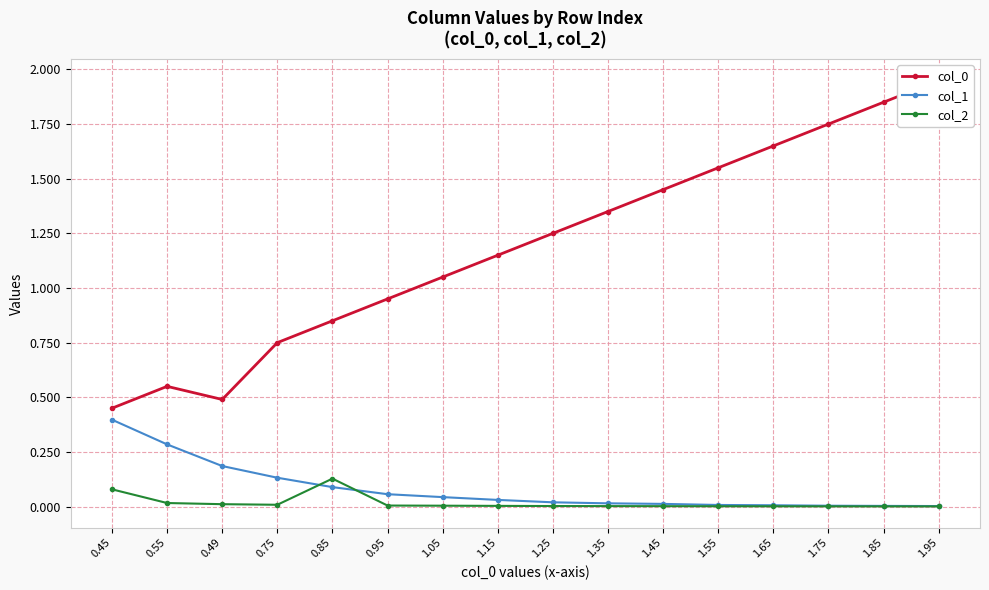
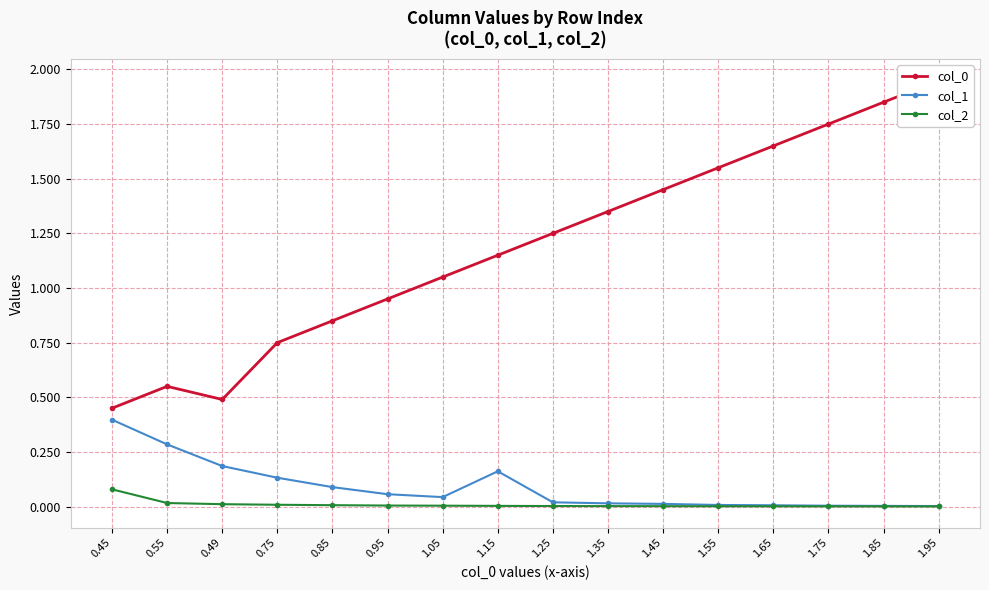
  {
    "col_0": {
      "0.45": 0.45,
      "0.55": 0.55,
      "0.49": 0.49,
      "0.75": 0.75,
      "0.85": 0.85,
      "0.95": 0.95,
      "1.05": 1.05,
      "1.15": 1.15,
      "1.25": 1.25,
      "1.35": 1.35,
      "1.45": 1.45,
      "1.55": 1.55,
      "1.65": 1.65,
      "1.75": 1.75,
      "1.85": 1.85
    },
    "col_1": {
      "0.45": 0.40,
      "0.55": 0.28,
      "0.49": 0.19,
      "0.75": 0.13,
      "0.85": 0.09,
      "0.95": 0.06,
      "1.05": 0.04,
-     "1.15": 0.03,
+     "1.15": 0.16,
      "1.25": 0.02,
      "1.35": 0.01
    },
    "col_2": {
      "0.45": 0.08,
      "0.55": 0.02,
      "0.49": 0.01,
      "0.75": 0.01,
-     "0.85": 0.13,
+     "0.85": 0.01,
      "0.95": 0.00,
      "1.05": 0.00,
      "1.15": 0.00,
      "1.25": 0.00,
      "1.35": 0.00
    }
  }
